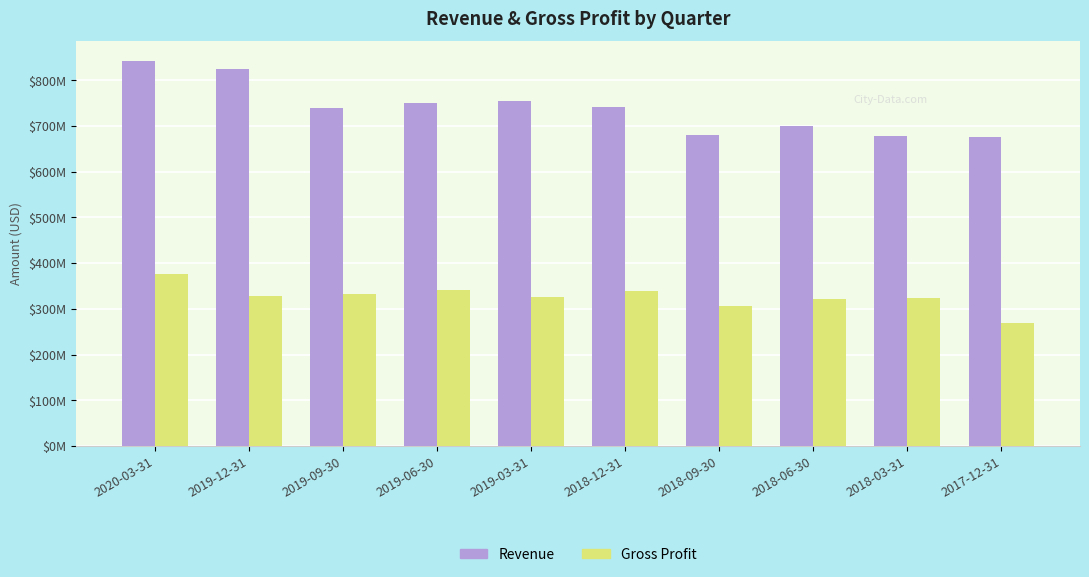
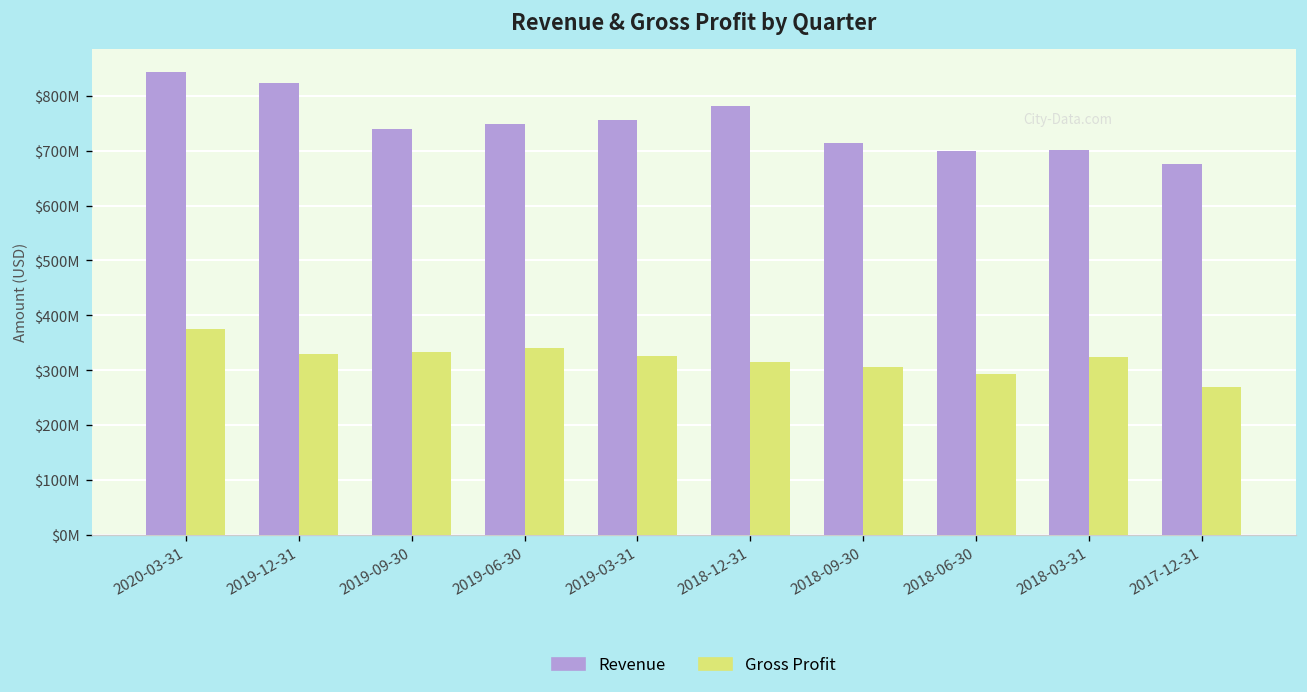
  {
    "Revenue": {
      "2020-03-31": "$840000000",
      "2019-12-31": "$820000000",
      "2019-09-30": "$740000000",
      "2019-06-30": "$750000000",
      "2019-03-31": "$760000000",
-     "2018-12-31": "$740000000",
-     "2018-09-30": "$680000000",
+     "2018-12-31": "$780000000",
+     "2018-09-30": "$710000000",
      "2018-06-30": "$700000000",
-     "2018-03-31": "$680000000",
+     "2018-03-31": "$700000000",
      "2017-12-31": "$680000000"
    },
    "Gross Profit": {
      "2020-03-31": "$380000000",
      "2019-12-31": "$330000000",
      "2019-09-30": "$330000000",
      "2019-06-30": "$340000000",
      "2019-03-31": "$330000000",
-     "2018-12-31": "$340000000",
+     "2018-12-31": "$310000000",
      "2018-09-30": "$310000000",
-     "2018-06-30": "$320000000",
+     "2018-06-30": "$290000000",
      "2018-03-31": "$320000000",
      "2017-12-31": "$270000000"
    }
  }
